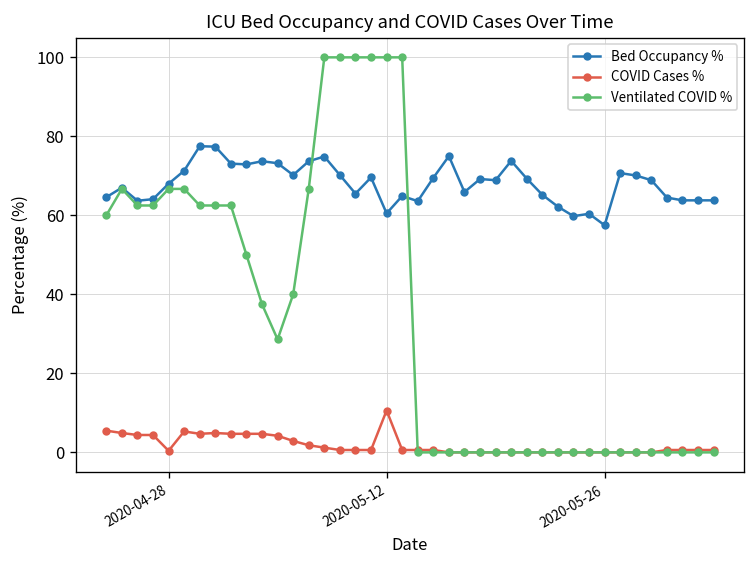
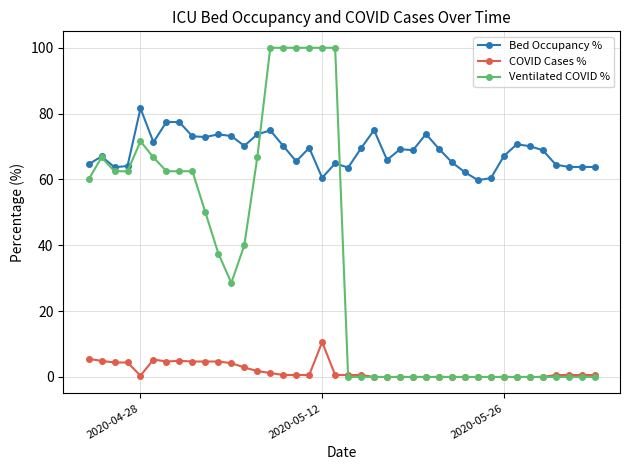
  {
    "Bed Occupancy %": {
-     "2020-04-28": 68,
+     "2020-04-28": 82,
      "2020-05-12": 61,
-     "2020-05-26": 58
+     "2020-05-26": 67
    },
    "COVID Cases %": {
      "2020-04-28": 0,
      "2020-05-12": 11
    },
    "Ventilated COVID %": {
-     "2020-04-28": 67,
+     "2020-04-28": 72,
      "2020-05-12": 100
    }
  }
